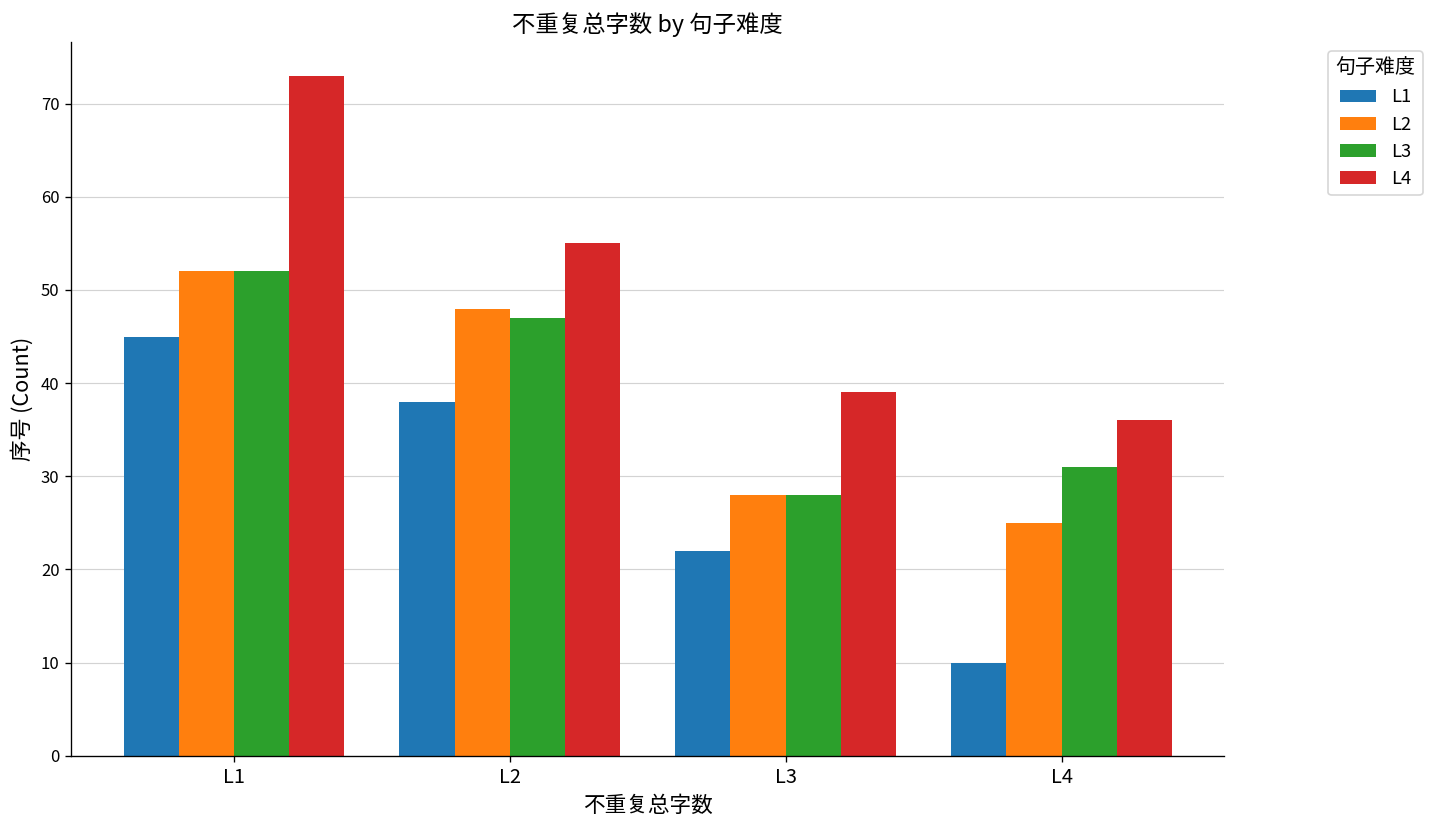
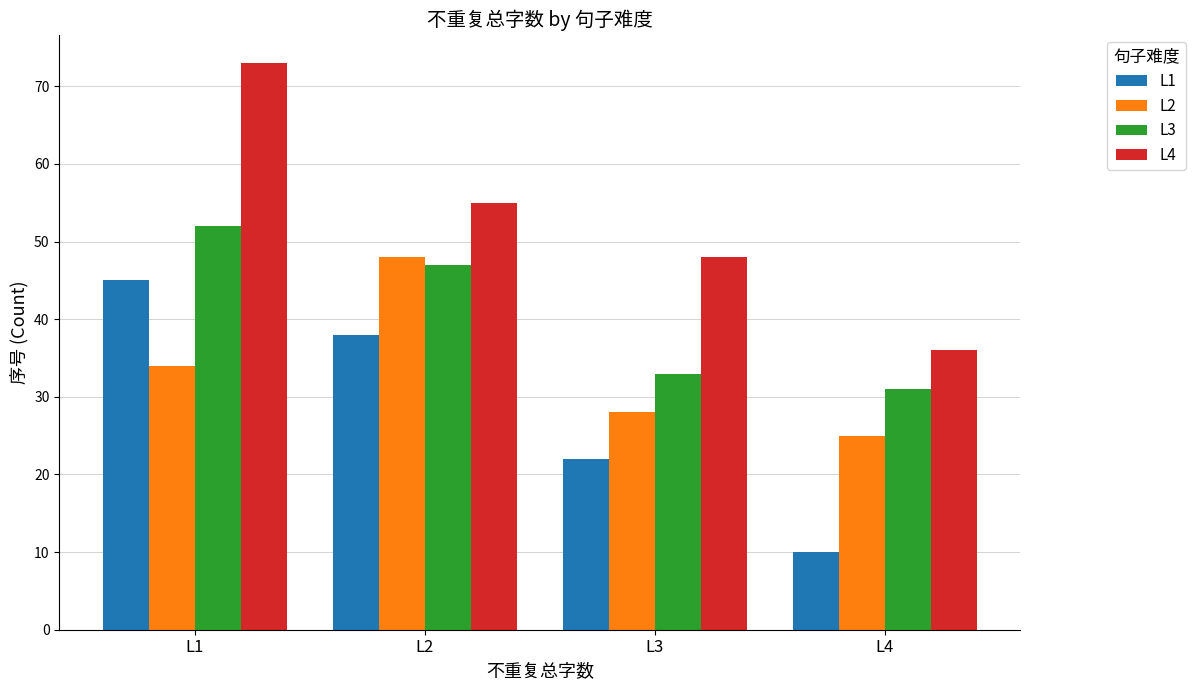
  {
    "L1": {
      "L1": 45,
      "L2": 38,
      "L3": 22,
      "L4": 10
    },
    "L2": {
-     "L1": 52,
+     "L1": 34,
      "L2": 48,
      "L3": 28,
      "L4": 25
    },
    "L3": {
      "L1": 52,
      "L2": 47,
-     "L3": 28,
+     "L3": 33,
      "L4": 31
    },
    "L4": {
      "L1": 73,
      "L2": 55,
-     "L3": 39,
+     "L3": 48,
      "L4": 36
    }
  }
